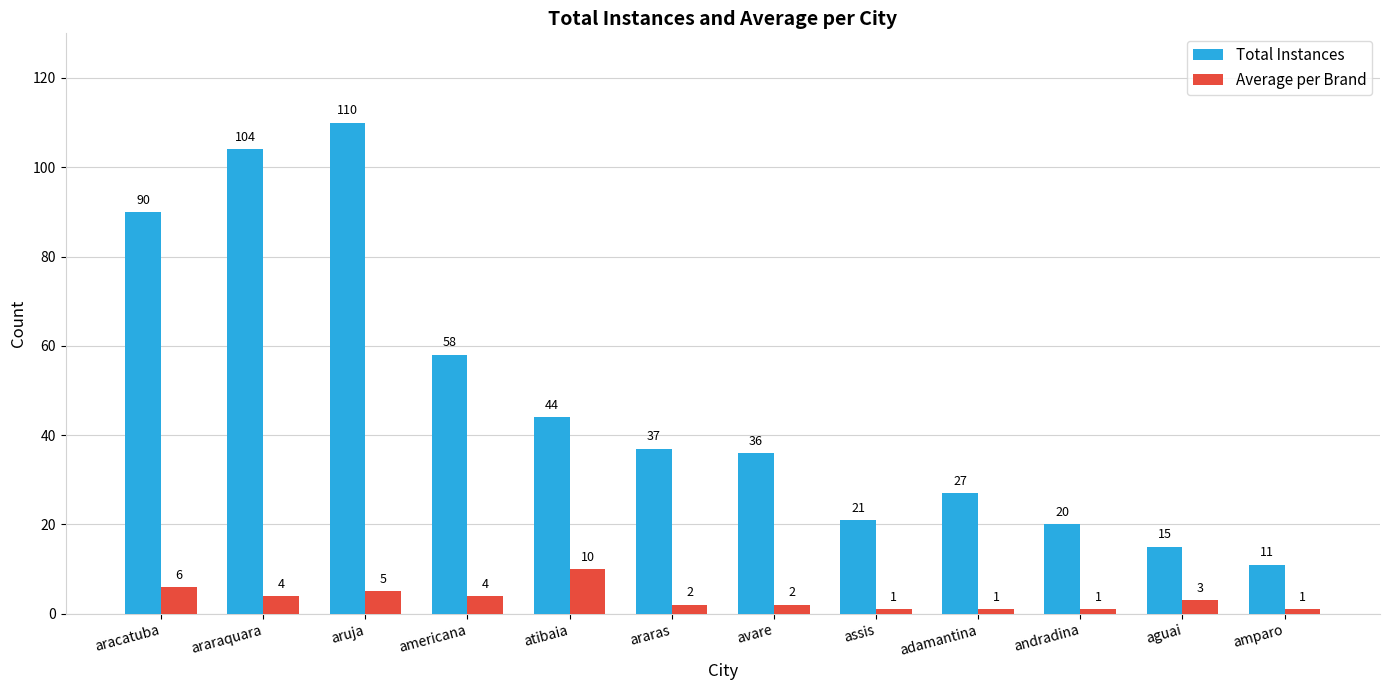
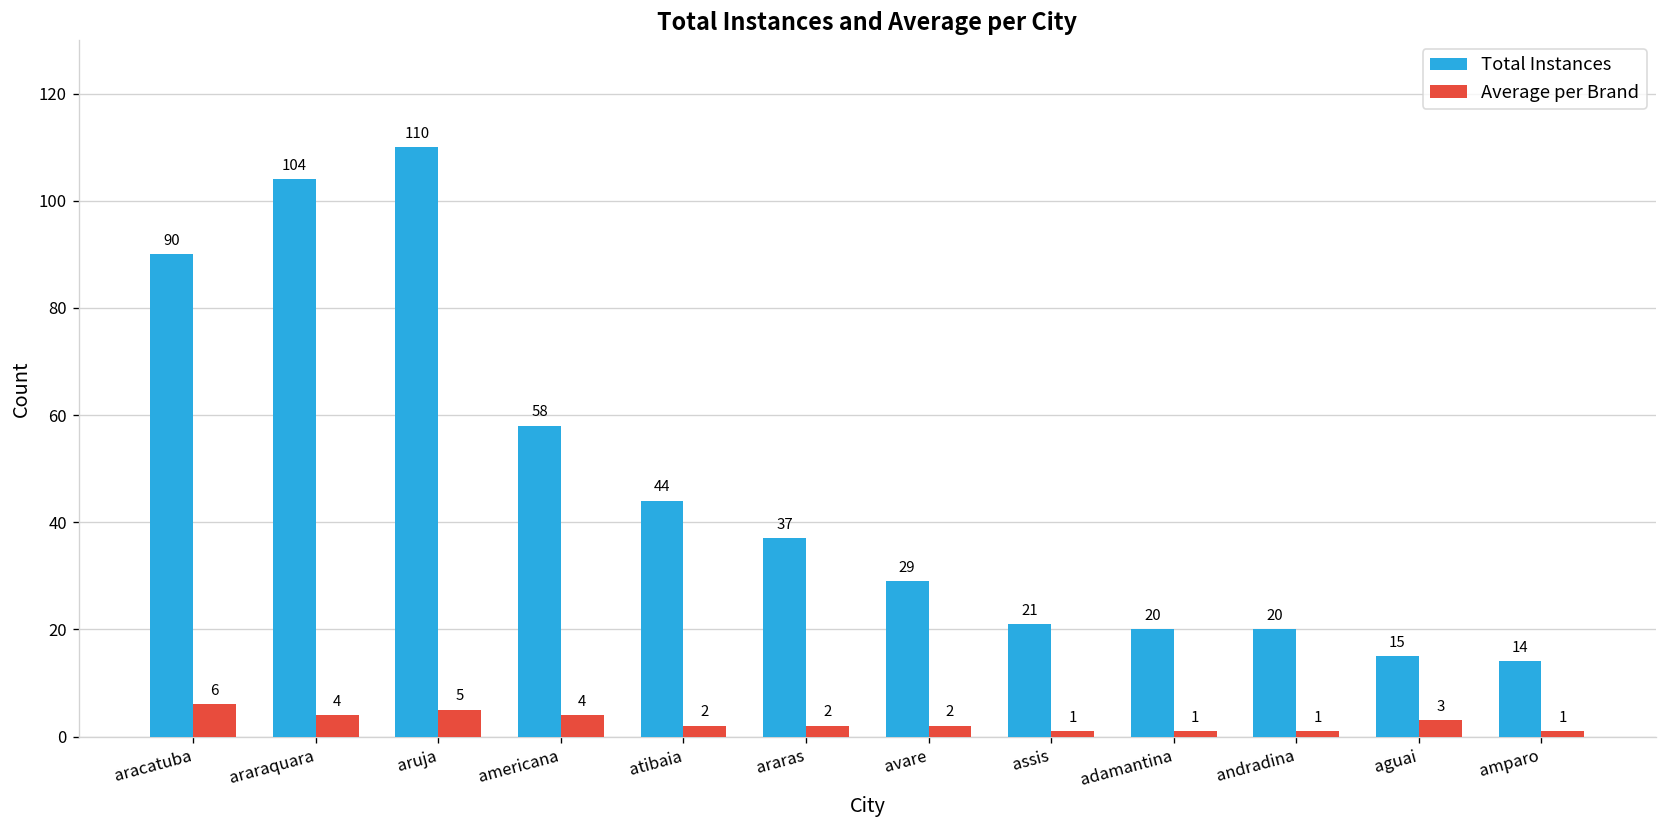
  {
    "Total Instances": {
      "aracatuba": 90,
      "araraquara": 104,
      "aruja": 110,
      "americana": 58,
      "atibaia": 44,
      "araras": 37,
-     "avare": 36,
+     "avare": 29,
      "assis": 21,
-     "adamantina": 27,
+     "adamantina": 20,
      "andradina": 20,
      "aguai": 15,
-     "amparo": 11
+     "amparo": 14
    },
    "Average per Brand": {
      "aracatuba": 6,
      "araraquara": 4,
      "aruja": 5,
      "americana": 4,
-     "atibaia": 10,
+     "atibaia": 2,
      "araras": 2,
      "avare": 2,
      "assis": 1,
      "adamantina": 1,
      "andradina": 1,
      "aguai": 3,
      "amparo": 1
    }
  }
